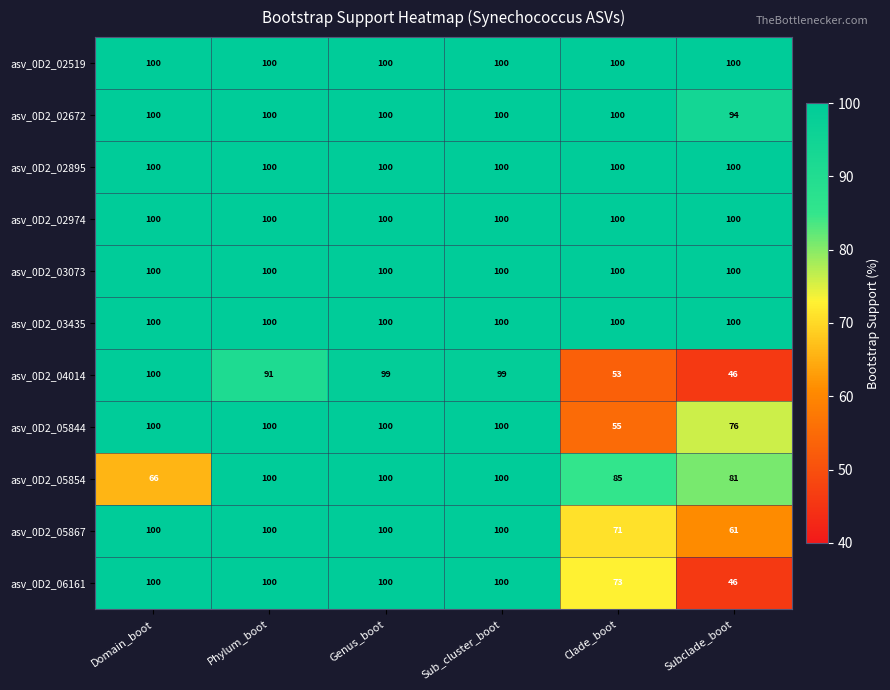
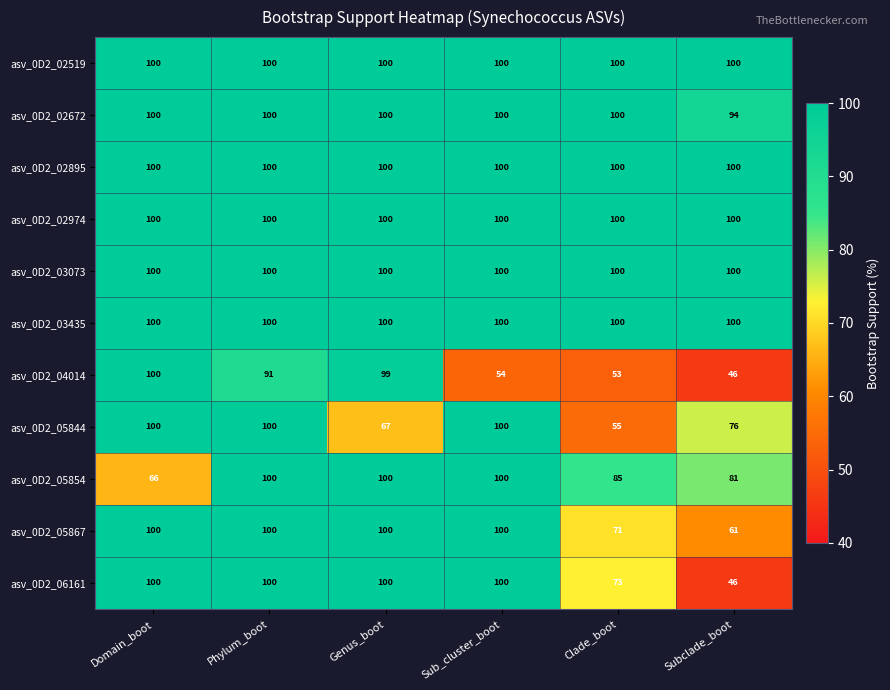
  {
    "asv_0D2_02519": {
      "Domain_boot": 100,
      "Phylum_boot": 100,
      "Genus_boot": 100,
      "Sub_cluster_boot": 100,
      "Clade_boot": 100,
      "Subclade_boot": 100
    },
    "asv_0D2_02672": {
      "Domain_boot": 100,
      "Phylum_boot": 100,
      "Genus_boot": 100,
      "Sub_cluster_boot": 100,
      "Clade_boot": 100,
      "Subclade_boot": 94
    },
    "asv_0D2_02895": {
      "Domain_boot": 100,
      "Phylum_boot": 100,
      "Genus_boot": 100,
      "Sub_cluster_boot": 100,
      "Clade_boot": 100,
      "Subclade_boot": 100
    },
    "asv_0D2_02974": {
      "Domain_boot": 100,
      "Phylum_boot": 100,
      "Genus_boot": 100,
      "Sub_cluster_boot": 100,
      "Clade_boot": 100,
      "Subclade_boot": 100
    },
    "asv_0D2_03073": {
      "Domain_boot": 100,
      "Phylum_boot": 100,
      "Genus_boot": 100,
      "Sub_cluster_boot": 100,
      "Clade_boot": 100,
      "Subclade_boot": 100
    },
    "asv_0D2_03435": {
      "Domain_boot": 100,
      "Phylum_boot": 100,
      "Genus_boot": 100,
      "Sub_cluster_boot": 100,
      "Clade_boot": 100,
      "Subclade_boot": 100
    },
    "asv_0D2_04014": {
      "Domain_boot": 100,
      "Phylum_boot": 91,
      "Genus_boot": 99,
-     "Sub_cluster_boot": 99,
+     "Sub_cluster_boot": 54,
      "Clade_boot": 53,
      "Subclade_boot": 46
    },
    "asv_0D2_05844": {
      "Domain_boot": 100,
      "Phylum_boot": 100,
-     "Genus_boot": 100,
+     "Genus_boot": 67,
      "Sub_cluster_boot": 100,
      "Clade_boot": 55,
      "Subclade_boot": 76
    },
    "asv_0D2_05854": {
      "Domain_boot": 66,
      "Phylum_boot": 100,
      "Genus_boot": 100,
      "Sub_cluster_boot": 100,
      "Clade_boot": 85,
      "Subclade_boot": 81
    },
    "asv_0D2_05867": {
      "Domain_boot": 100,
      "Phylum_boot": 100,
      "Genus_boot": 100,
      "Sub_cluster_boot": 100,
      "Clade_boot": 71,
      "Subclade_boot": 61
    },
    "asv_0D2_06161": {
      "Domain_boot": 100,
      "Phylum_boot": 100,
      "Genus_boot": 100,
      "Sub_cluster_boot": 100,
      "Clade_boot": 73,
      "Subclade_boot": 46
    }
  }
